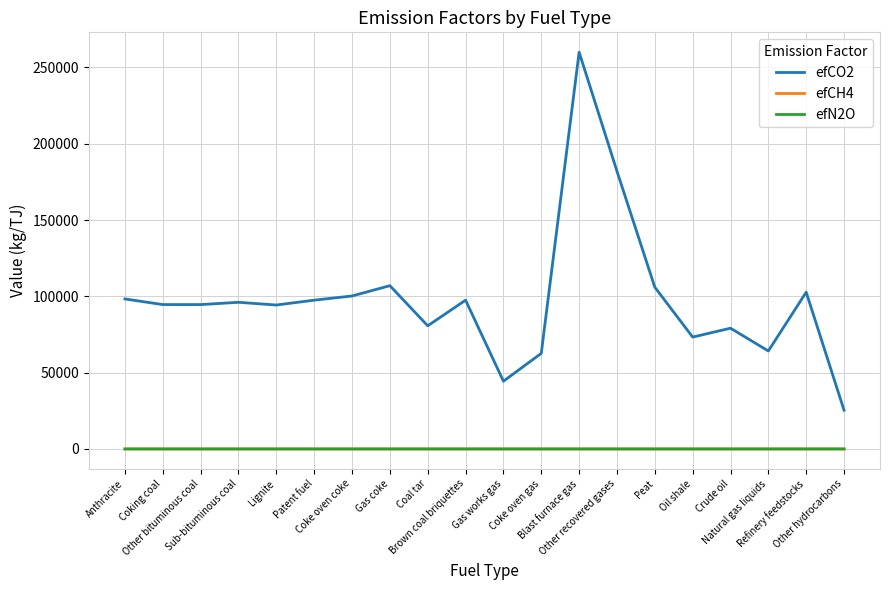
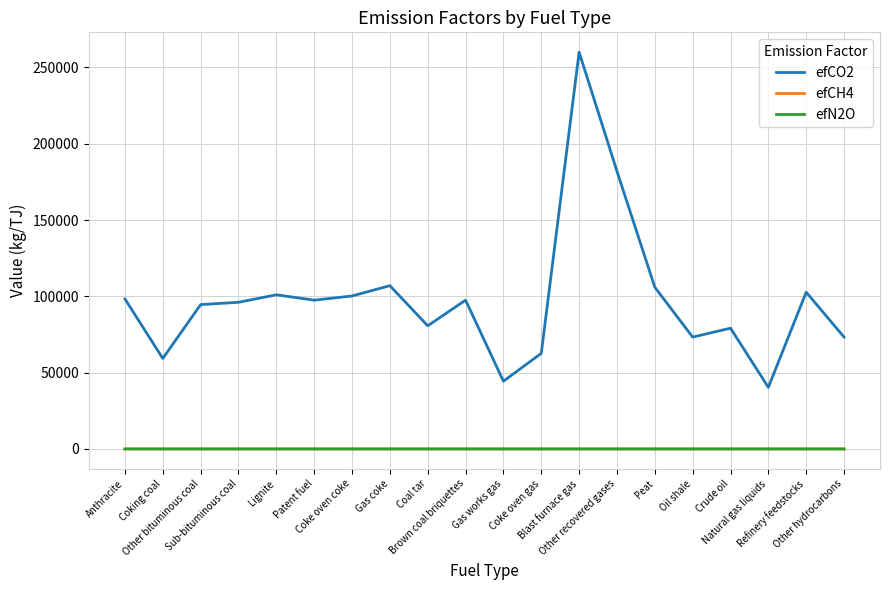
  {
    "efCO2": {
      "Anthracite": 98000,
-     "Coking coal": 95000,
+     "Coking coal": 59000,
      "Other bituminous coal": 95000,
      "Sub-bituminous coal": 96000,
-     "Lignite": 94000,
+     "Lignite": 101000,
      "Patent fuel": 98000,
      "Coke oven coke": 100000,
      "Gas coke": 107000,
      "Coal tar": 81000,
      "Brown coal briquettes": 98000,
      "Gas works gas": 44000,
      "Coke oven gas": 63000,
      "Blast furnace gas": 260000,
      "Other recovered gases": 182000,
      "Peat": 106000,
      "Oil shale": 73000,
      "Crude oil": 79000,
-     "Natural gas liquids": 64000,
+     "Natural gas liquids": 40000,
      "Refinery feedstocks": 103000,
-     "Other hydrocarbons": 25000
+     "Other hydrocarbons": 73000
    },
    "efN2O": {
      "Anthracite": 0,
      "Coking coal": 0,
      "Other bituminous coal": 0,
      "Sub-bituminous coal": 0,
      "Lignite": 0,
      "Patent fuel": 0,
      "Coke oven coke": 0,
      "Gas coke": 0,
      "Coal tar": 0,
      "Brown coal briquettes": 0,
      "Gas works gas": 0,
      "Coke oven gas": 0,
      "Blast furnace gas": 0,
      "Other recovered gases": 0,
      "Peat": 0,
      "Oil shale": 0,
      "Crude oil": 0,
      "Natural gas liquids": 0,
      "Refinery feedstocks": 0,
      "Other hydrocarbons": 0
    }
  }
